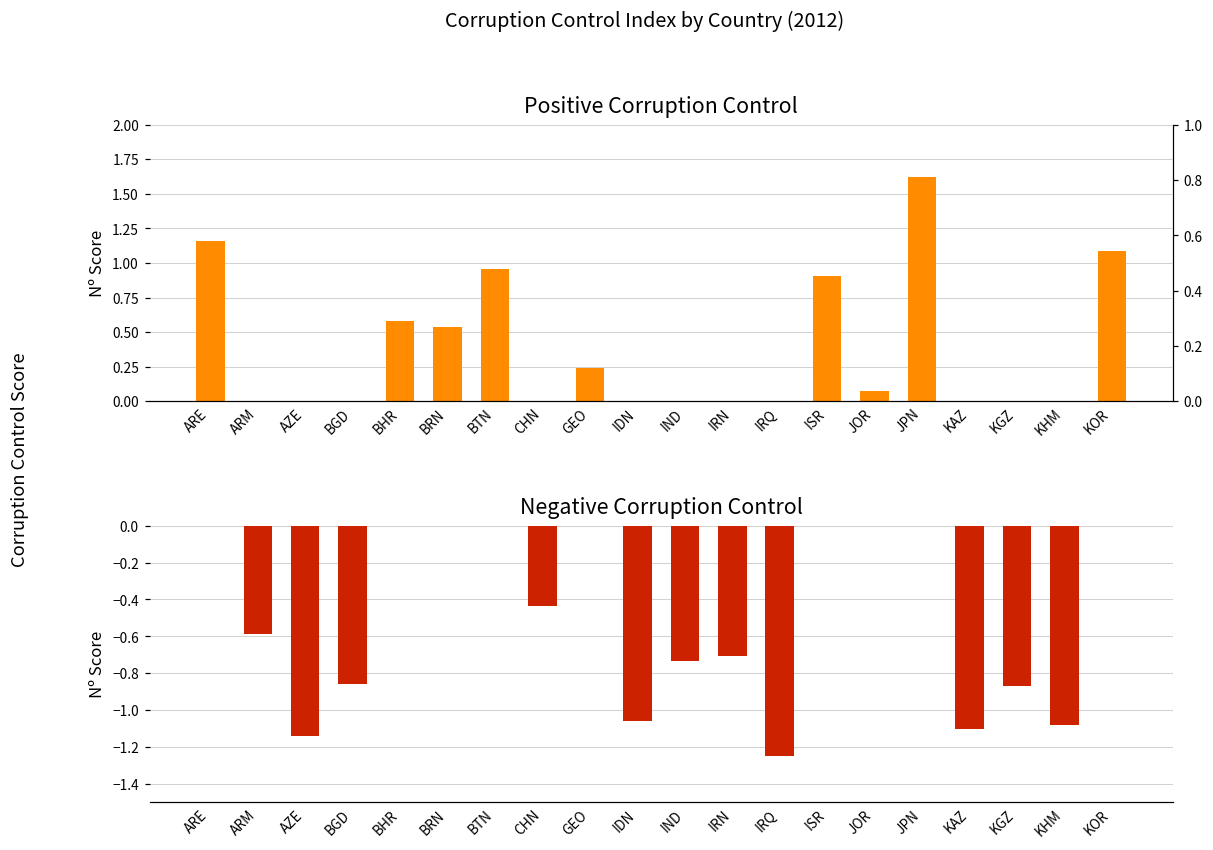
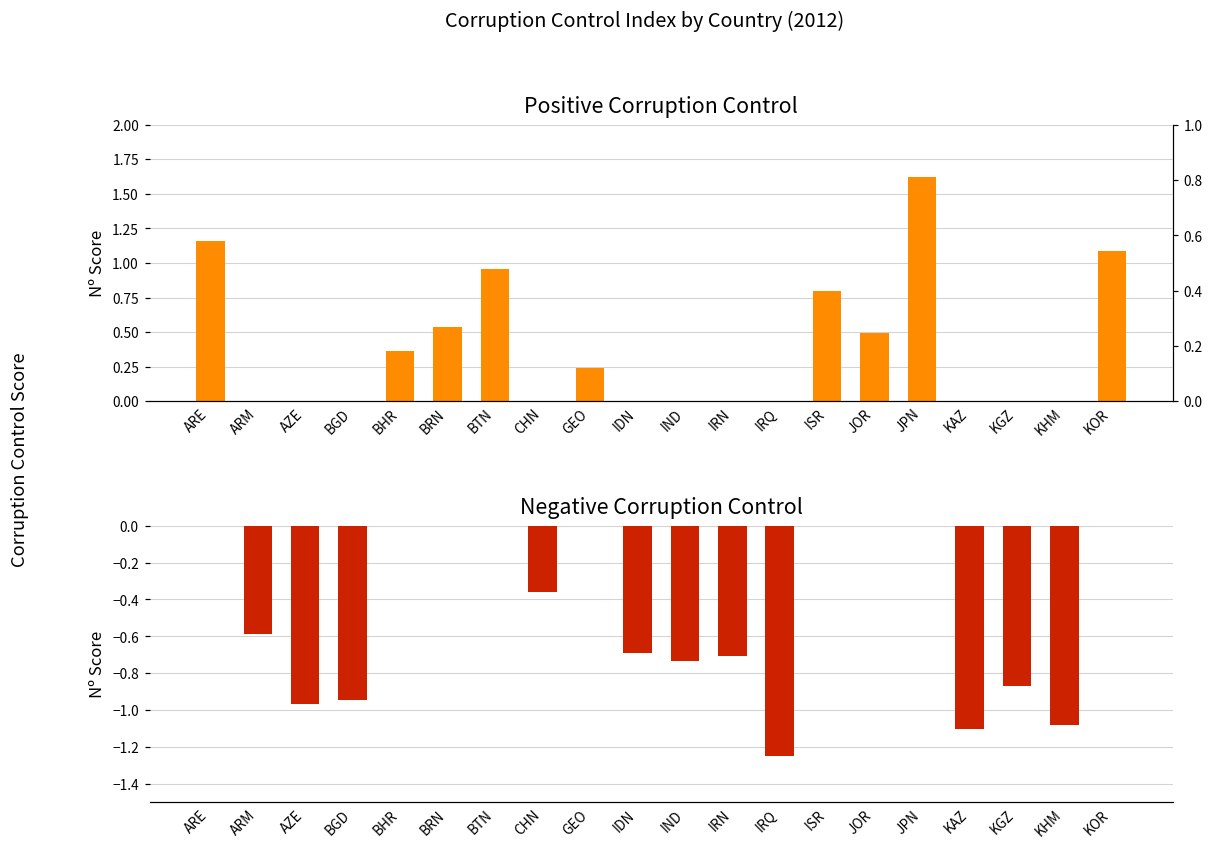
  {
    "Positive Corruption Control": {
      "ARE": 1.16,
      "ARM": 0.00,
      "AZE": 0.00,
      "BGD": 0.00,
-     "BHR": 0.58,
+     "BHR": 0.37,
      "BRN": 0.54,
      "BTN": 0.95,
      "CHN": 0.00,
      "GEO": 0.24,
      "IDN": 0.00,
      "IND": 0.00,
      "IRN": 0.00,
      "IRQ": 0.00,
-     "ISR": 0.90,
-     "JOR": 0.07,
+     "ISR": 0.80,
+     "JOR": 0.49,
      "JPN": 1.62,
      "KAZ": 0.00,
      "KGZ": 0.00,
      "KHM": 0.00,
      "KOR": 1.09
    },
    "Negative Corruption Control": {
      "ARE": 0.00,
      "ARM": -0.59,
-     "AZE": -1.14,
-     "BGD": -0.86,
+     "AZE": -0.97,
+     "BGD": -0.94,
      "BHR": 0.00,
      "BRN": 0.00,
      "BTN": 0.00,
-     "CHN": -0.44,
+     "CHN": -0.36,
      "GEO": 0.00,
-     "IDN": -1.06,
+     "IDN": -0.69,
      "IND": -0.73,
      "IRN": -0.71,
      "IRQ": -1.25,
      "ISR": 0.00,
      "JOR": 0.00,
      "JPN": 0.00,
      "KAZ": -1.10,
      "KGZ": -0.87,
      "KHM": -1.08,
      "KOR": 0.00
    }
  }
